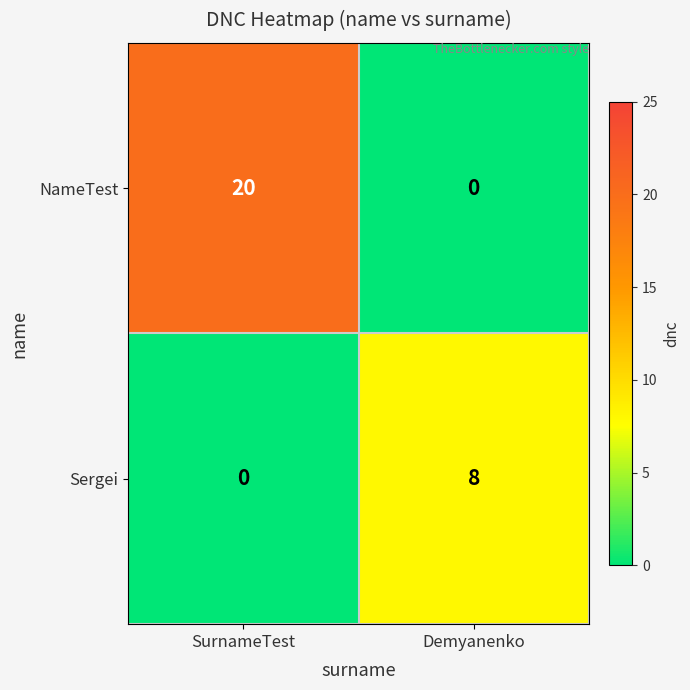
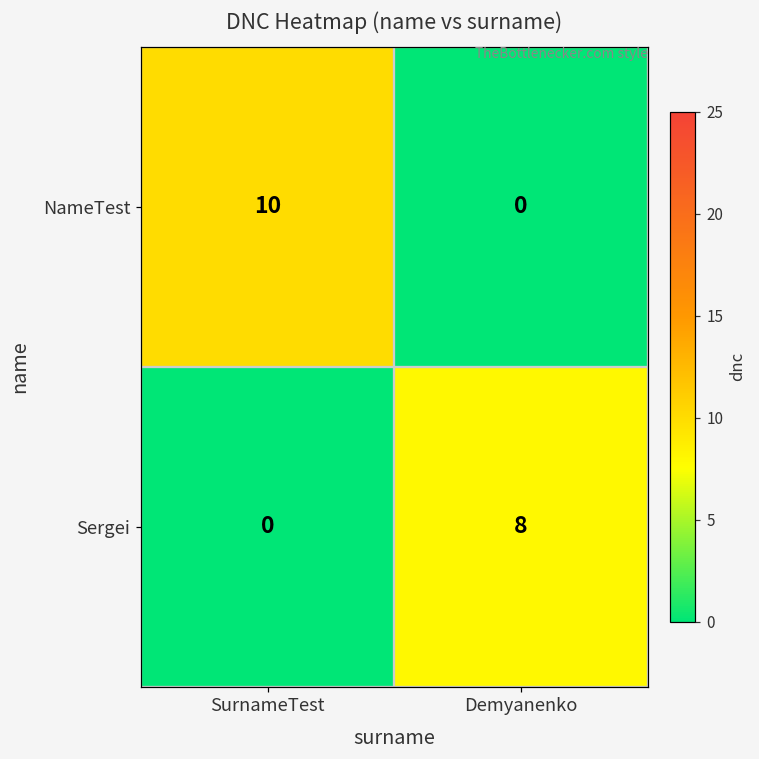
  {
    "NameTest": {
-     "SurnameTest": 20
+     "SurnameTest": 10
    },
    "Sergei": {
      "SurnameTest": 0,
      "Demyanenko": 8
    }
  }
